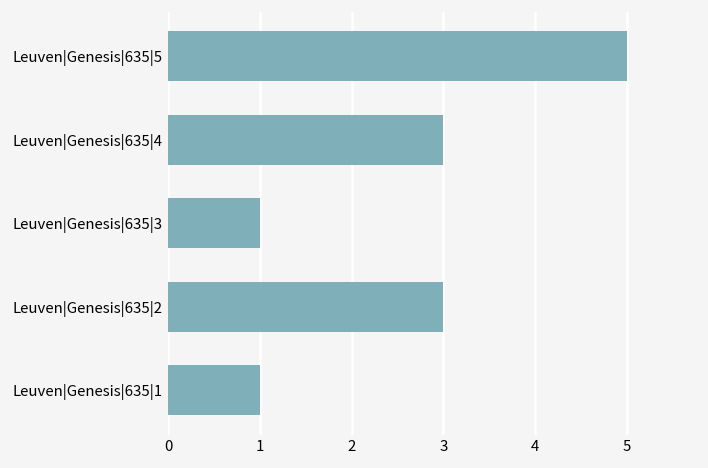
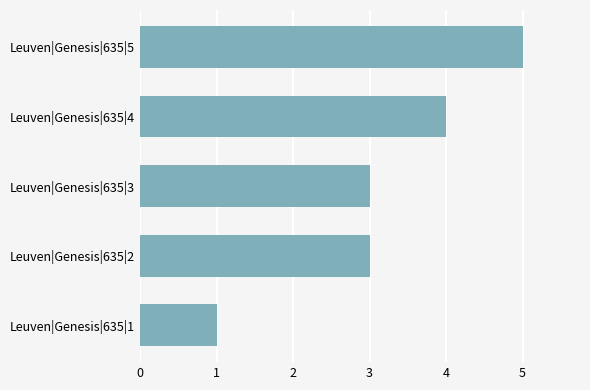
  {
    "Leuven|Genesis|635|5": 5,
-   "Leuven|Genesis|635|4": 3,
-   "Leuven|Genesis|635|3": 1,
+   "Leuven|Genesis|635|4": 4,
+   "Leuven|Genesis|635|3": 3,
    "Leuven|Genesis|635|2": 3,
    "Leuven|Genesis|635|1": 1
  }
